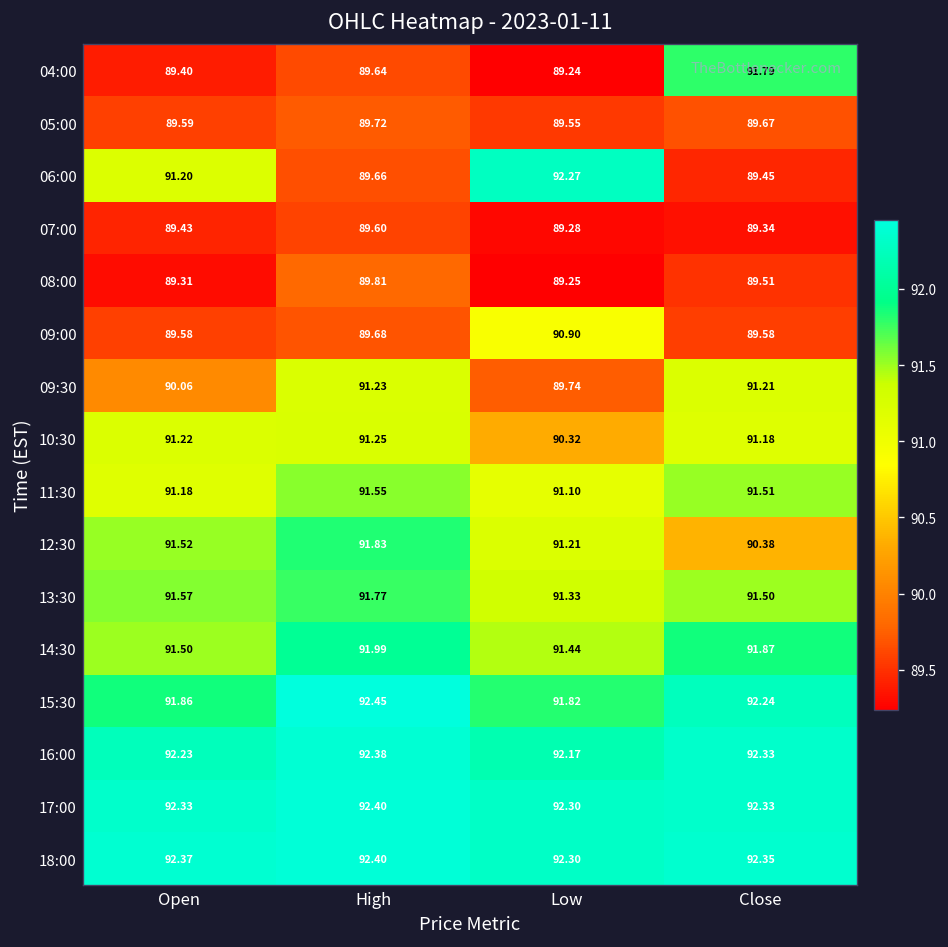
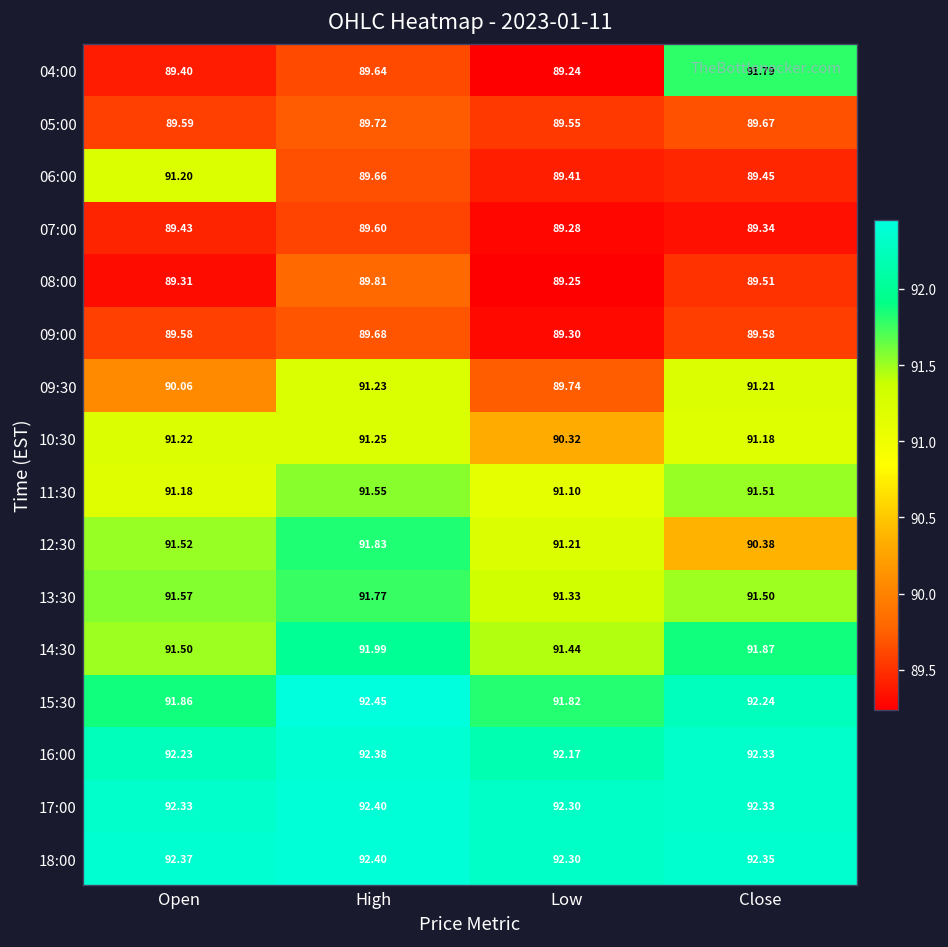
  {
    "04:00": {
      "Open": 89.40,
      "High": 89.64,
      "Low": 89.24
    },
    "05:00": {
      "Open": 89.59,
      "High": 89.72,
      "Low": 89.55,
      "Close": 89.67
    },
    "06:00": {
      "Open": 91.20,
      "High": 89.66,
-     "Low": 92.27,
+     "Low": 89.41,
      "Close": 89.45
    },
    "07:00": {
      "Open": 89.43,
      "High": 89.60,
      "Low": 89.28,
      "Close": 89.34
    },
    "08:00": {
      "Open": 89.31,
      "High": 89.81,
      "Low": 89.25,
      "Close": 89.51
    },
    "09:00": {
      "Open": 89.58,
      "High": 89.68,
-     "Low": 90.90,
+     "Low": 89.30,
      "Close": 89.58
    },
    "09:30": {
      "Open": 90.06,
      "High": 91.23,
      "Low": 89.74,
      "Close": 91.21
    },
    "10:30": {
      "Open": 91.22,
      "High": 91.25,
      "Low": 90.32,
      "Close": 91.18
    },
    "11:30": {
      "Open": 91.18,
      "High": 91.55,
      "Low": 91.10,
      "Close": 91.51
    },
    "12:30": {
      "Open": 91.52,
      "High": 91.83,
      "Low": 91.21,
      "Close": 90.38
    },
    "13:30": {
      "Open": 91.57,
      "High": 91.77,
      "Low": 91.33,
      "Close": 91.50
    },
    "14:30": {
      "Open": 91.50,
      "High": 91.99,
      "Low": 91.44,
      "Close": 91.87
    },
    "15:30": {
      "Open": 91.86,
      "High": 92.45,
      "Low": 91.82,
      "Close": 92.24
    },
    "16:00": {
      "Open": 92.23,
      "High": 92.38,
      "Low": 92.17,
      "Close": 92.33
    },
    "17:00": {
      "Open": 92.33,
      "High": 92.40,
      "Low": 92.30,
      "Close": 92.33
    },
    "18:00": {
      "Open": 92.37,
      "High": 92.40,
      "Low": 92.30,
      "Close": 92.35
    }
  }
